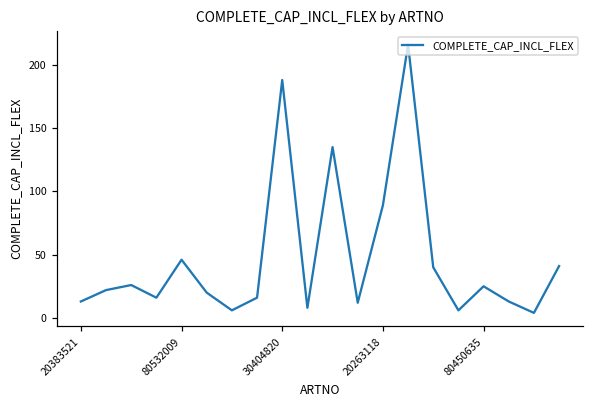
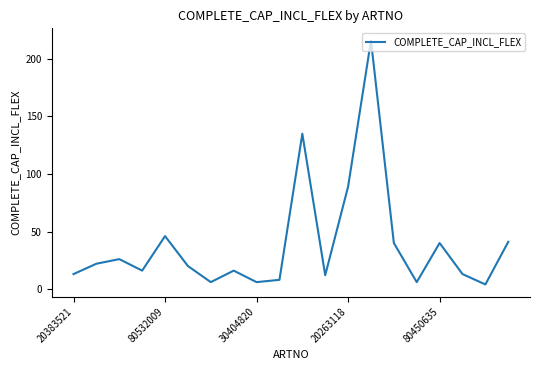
  {
    "20383521": 13,
    "80532009": 46,
-   "30404820": 188,
+   "30404820": 6,
    "20263118": 89,
-   "80450635": 25
+   "80450635": 40
  }
